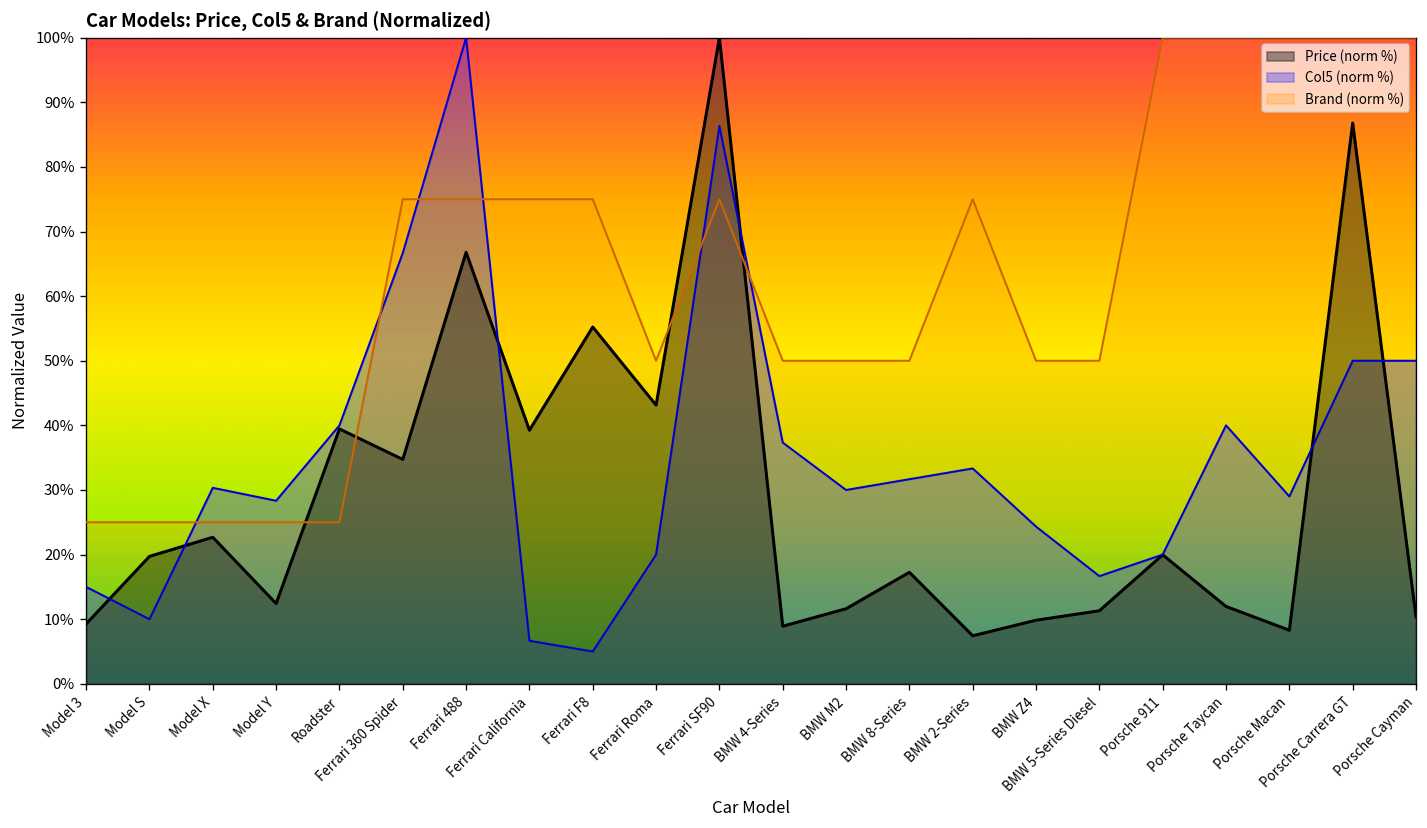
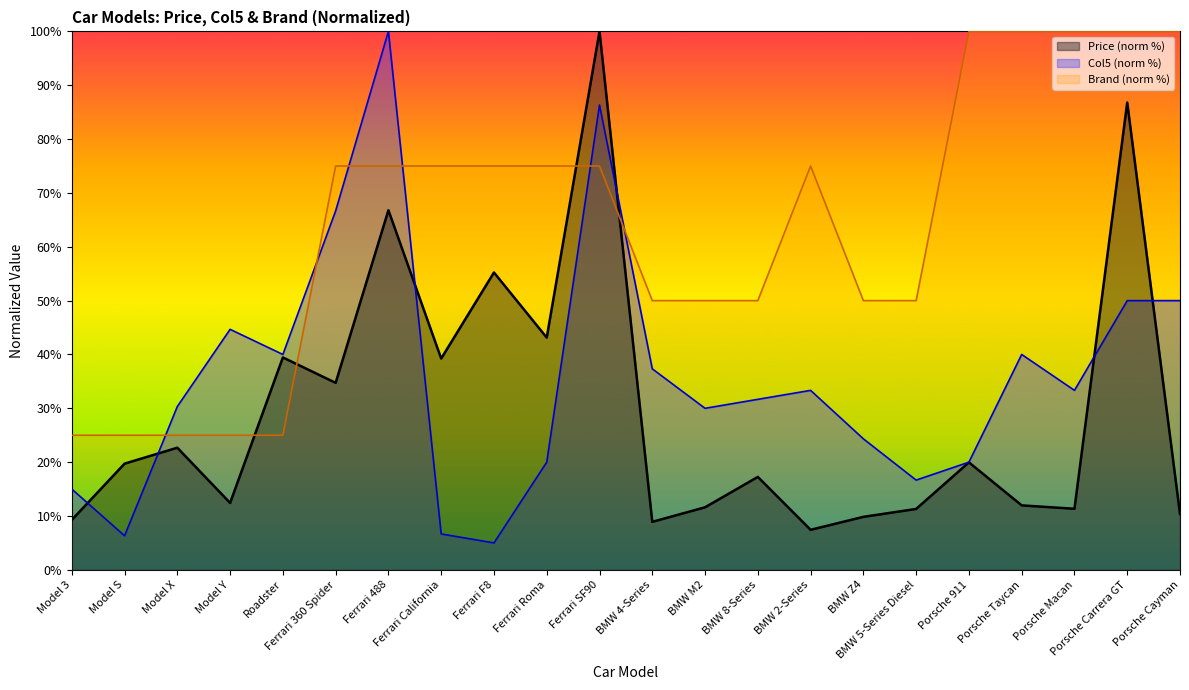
  {
    "Price (norm %)": {
      "Model 3": "9%",
      "Model S": "20%",
      "Model X": "23%",
      "Model Y": "12%",
      "Roadster": "39%",
      "Ferrari 360 Spider": "35%",
      "Ferrari 488": "67%",
      "Ferrari California": "39%",
      "Ferrari F8": "55%",
      "Ferrari Roma": "43%",
      "Ferrari SF90": "100%",
      "BMW 4-Series": "9%",
      "BMW M2": "12%",
      "BMW 8-Series": "17%",
      "BMW 2-Series": "7%",
      "BMW Z4": "10%",
      "BMW 5-Series Diesel": "11%",
      "Porsche Taycan": "12%",
-     "Porsche Macan": "8%",
+     "Porsche Macan": "11%",
      "Porsche Carrera GT": "87%",
      "Porsche Cayman": "10%"
    },
    "Col5 (norm %)": {
      "Model 3": "15%",
-     "Model S": "10%",
+     "Model S": "6%",
      "Model X": "30%",
-     "Model Y": "28%",
+     "Model Y": "45%",
      "Roadster": "40%",
      "Ferrari 360 Spider": "67%",
      "Ferrari 488": "100%",
      "Ferrari California": "7%",
      "Ferrari F8": "5%",
      "Ferrari Roma": "20%",
      "Ferrari SF90": "86%",
      "BMW 4-Series": "37%",
      "BMW M2": "30%",
      "BMW 8-Series": "32%",
      "BMW 2-Series": "33%",
      "BMW Z4": "24%",
      "BMW 5-Series Diesel": "17%",
      "Porsche Taycan": "40%",
-     "Porsche Macan": "29%",
+     "Porsche Macan": "33%",
      "Porsche Carrera GT": "50%",
      "Porsche Cayman": "50%"
    },
    "Brand (norm %)": {
      "Model 3": "25%",
      "Model S": "25%",
      "Model X": "25%",
      "Model Y": "25%",
      "Roadster": "25%",
      "Ferrari 360 Spider": "75%",
      "Ferrari 488": "75%",
      "Ferrari California": "75%",
      "Ferrari F8": "75%",
-     "Ferrari Roma": "50%",
+     "Ferrari Roma": "75%",
      "Ferrari SF90": "75%",
      "BMW 4-Series": "50%",
      "BMW M2": "50%",
      "BMW 8-Series": "50%",
      "BMW 2-Series": "75%",
      "BMW Z4": "50%",
      "BMW 5-Series Diesel": "50%",
      "Porsche 911": "100%",
      "Porsche Taycan": "100%",
      "Porsche Macan": "100%",
      "Porsche Carrera GT": "100%",
      "Porsche Cayman": "100%"
    }
  }
